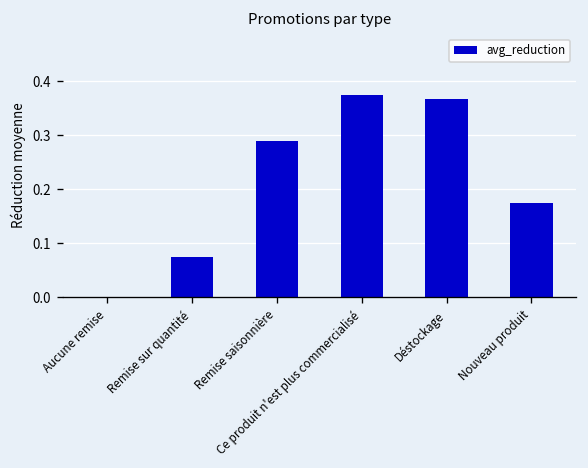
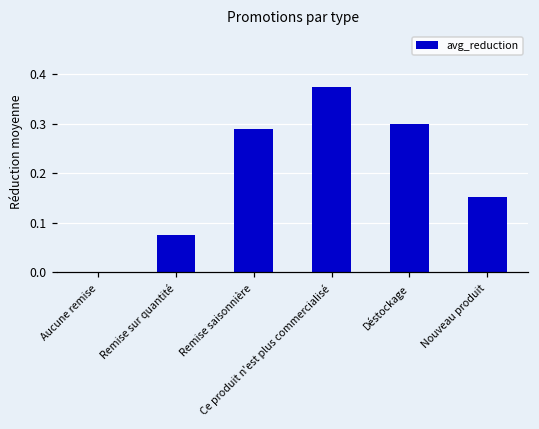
  {
    "Aucune remise": 0.00,
    "Remise sur quantité": 0.08,
    "Remise saisonnière": 0.29,
    "Ce produit n'est plus commercialisé": 0.38,
-   "Déstockage": 0.37,
-   "Nouveau produit": 0.18
+   "Déstockage": 0.30,
+   "Nouveau produit": 0.15
  }
